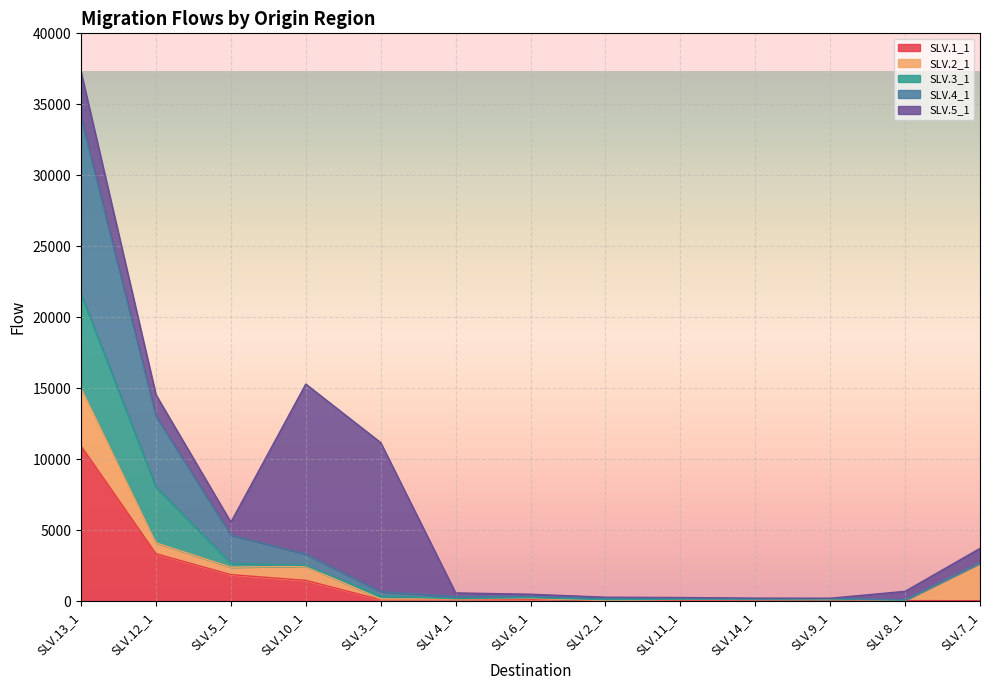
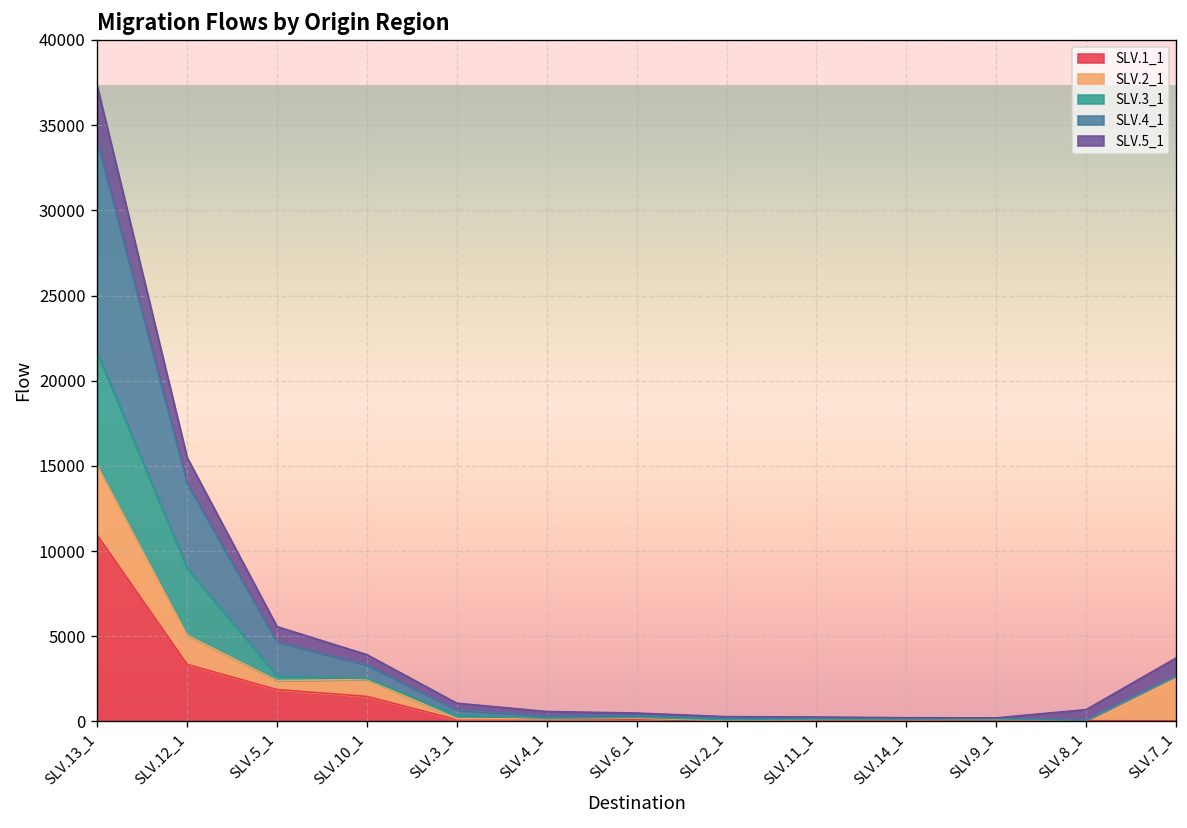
  {
    "SLV.1_1": {
      "SLV.13_1": 10900,
      "SLV.12_1": 3400,
      "SLV.5_1": 1900,
      "SLV.10_1": 1500,
      "SLV.7_1": 0
    },
    "SLV.2_1": {
      "SLV.13_1": 4100,
-     "SLV.12_1": 800,
+     "SLV.12_1": 1700,
      "SLV.5_1": 500
    },
    "SLV.5_1": {
      "SLV.13_1": 3200,
      "SLV.12_1": 1500,
      "SLV.5_1": 900,
-     "SLV.10_1": 12000,
-     "SLV.3_1": 10500,
+     "SLV.10_1": 600,
+     "SLV.3_1": 400,
      "SLV.4_1": 300,
      "SLV.8_1": 600,
      "SLV.7_1": 1000
    }
  }
